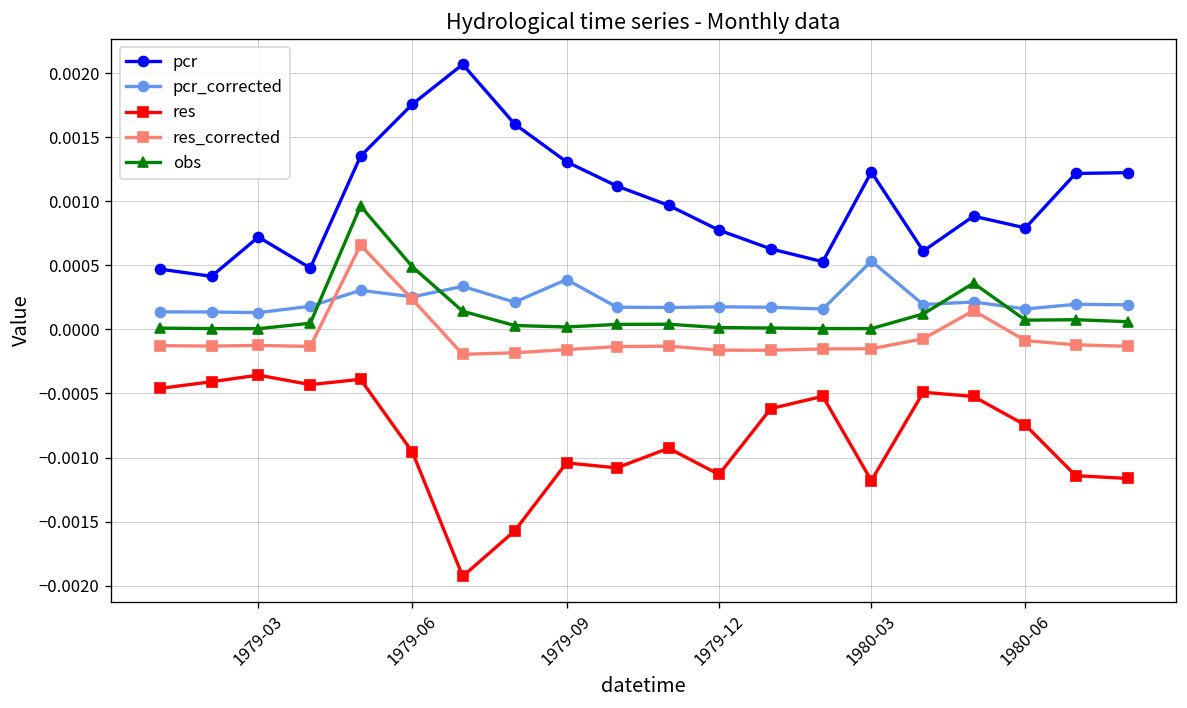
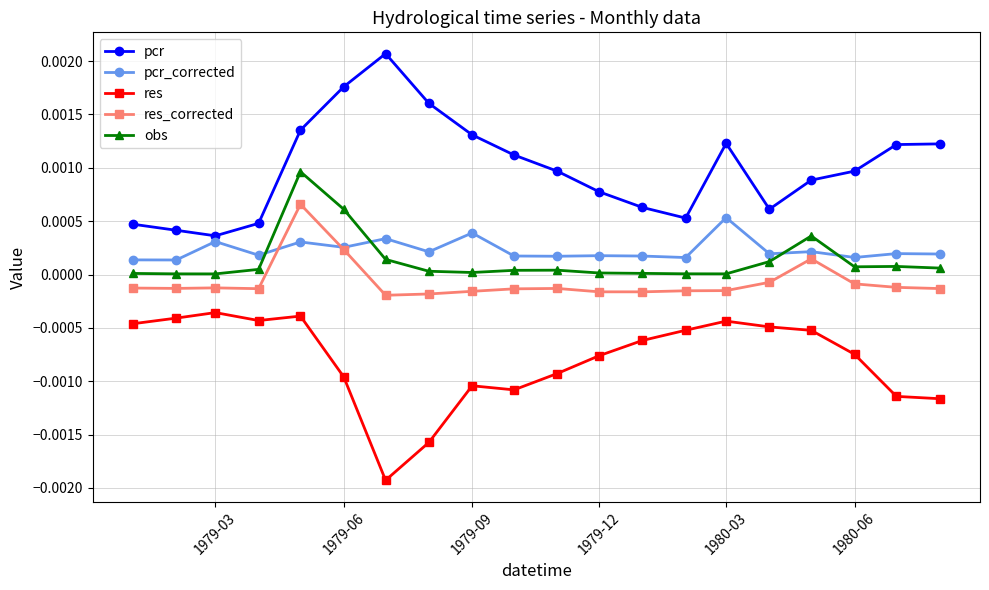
  {
    "pcr": {
-     "1979-03": 0.00072,
+     "1979-03": 0.00036,
      "1979-06": 0.00176,
      "1979-09": 0.00131,
      "1979-12": 0.00078,
      "1980-03": 0.00123,
-     "1980-06": 0.00079
+     "1980-06": 0.00097
    },
    "pcr_corrected": {
-     "1979-03": 0.00013,
+     "1979-03": 0.00031,
      "1979-09": 0.00039,
      "1979-12": 0.00018,
      "1980-03": 0.00053,
      "1980-06": 0.00016
    },
    "res": {
      "1979-03": -0.00036,
      "1979-06": -0.00096,
      "1979-09": -0.00104,
-     "1979-12": -0.00113,
-     "1980-03": -0.00118,
+     "1979-12": -0.00076,
+     "1980-03": -0.00044,
      "1980-06": -0.00075
    },
    "res_corrected": {
      "1979-03": -0.00013,
      "1979-09": -0.00016,
      "1979-12": -0.00016,
      "1980-03": -0.00015,
      "1980-06": -0.00009
    },
    "obs": {
      "1979-03": 0.00001,
-     "1979-06": 0.00049,
+     "1979-06": 0.00061,
      "1979-09": 0.00002,
      "1979-12": 0.00001,
      "1980-03": 0.00001,
      "1980-06": 0.00007
    }
  }
